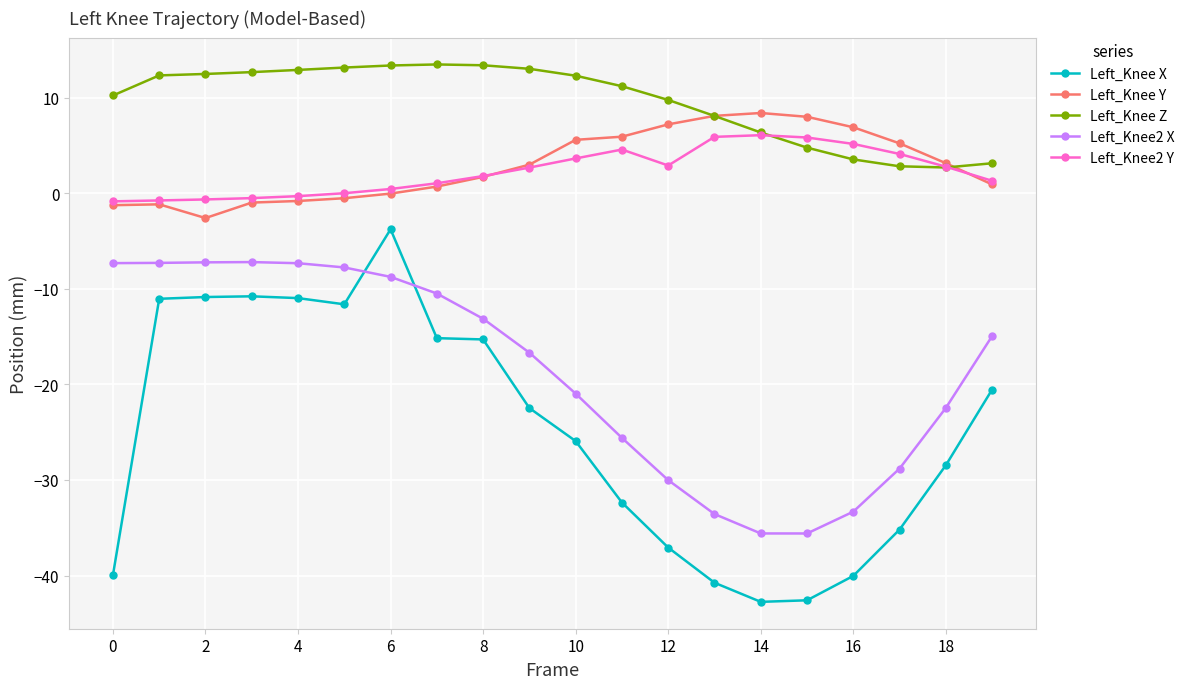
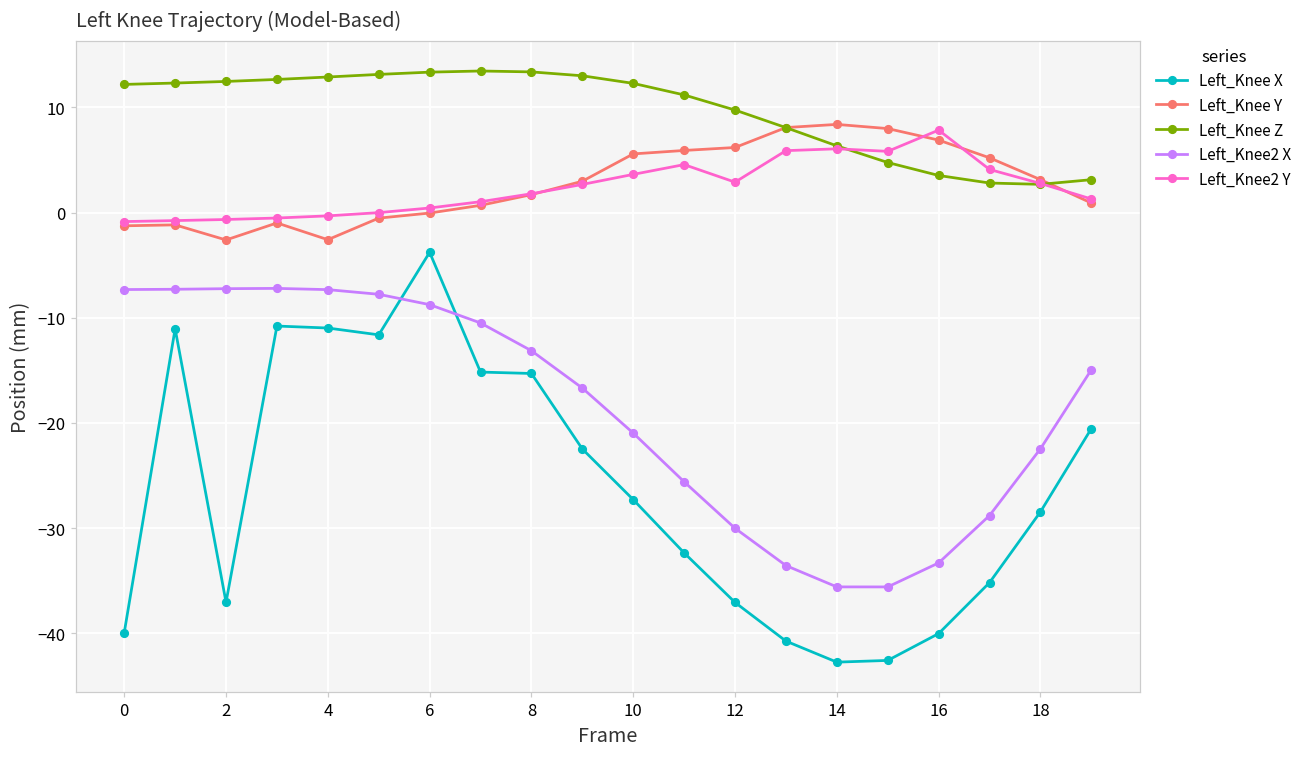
  {
    "Left_Knee X": {
      "0": -40,
-     "2": -11,
+     "2": -37,
      "4": -11,
      "6": -4,
      "8": -15,
-     "10": -26,
+     "10": -27,
      "12": -37,
      "14": -43,
      "16": -40,
      "18": -28
    },
    "Left_Knee Y": {
      "0": -1,
      "2": -3,
-     "4": -1,
+     "4": -3,
      "6": 0,
      "10": 6,
-     "12": 7,
+     "12": 6,
      "14": 8,
      "16": 7,
      "18": 3
    },
    "Left_Knee Z": {
-     "0": 10,
+     "0": 12,
      "2": 12,
      "4": 13,
      "6": 13,
      "8": 13,
      "10": 12,
      "12": 10,
      "14": 6,
      "16": 4
    },
    "Left_Knee2 X": {
      "0": -7,
      "2": -7,
      "4": -7,
      "6": -9,
      "8": -13,
      "10": -21,
      "12": -30,
      "14": -36,
      "16": -33,
      "18": -22
    },
    "Left_Knee2 Y": {
      "0": -1,
      "2": -1,
      "4": 0,
      "6": 0,
      "10": 4,
      "12": 3,
      "14": 6,
-     "16": 5
+     "16": 8
    }
  }
